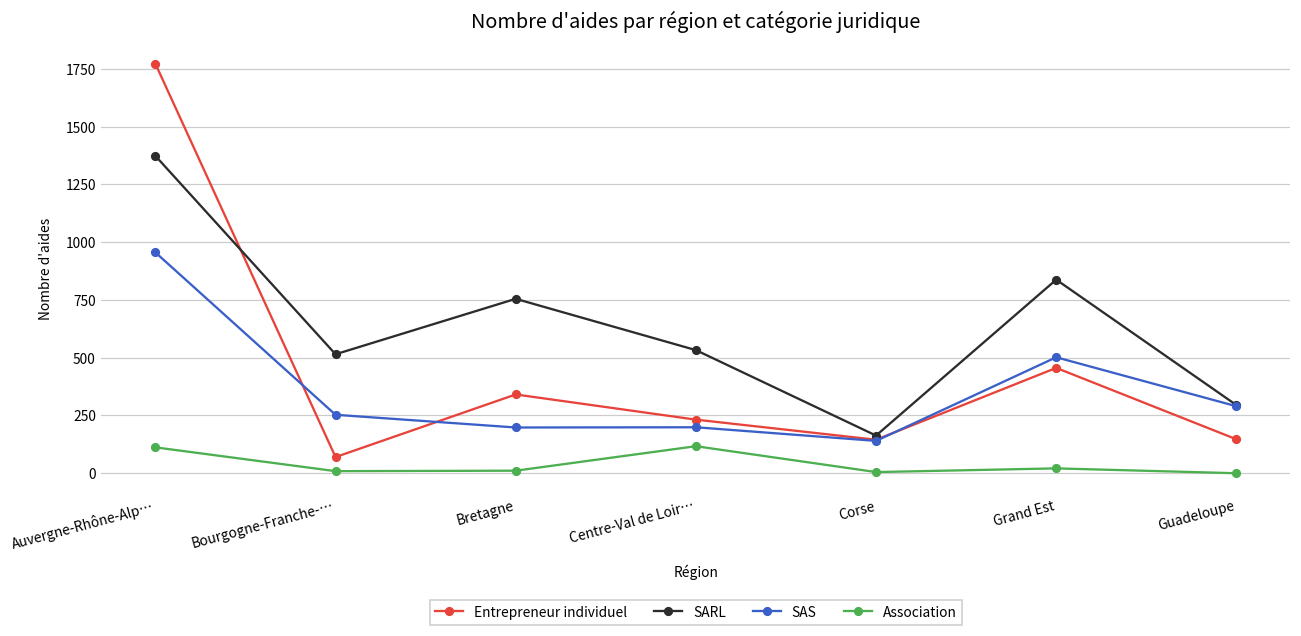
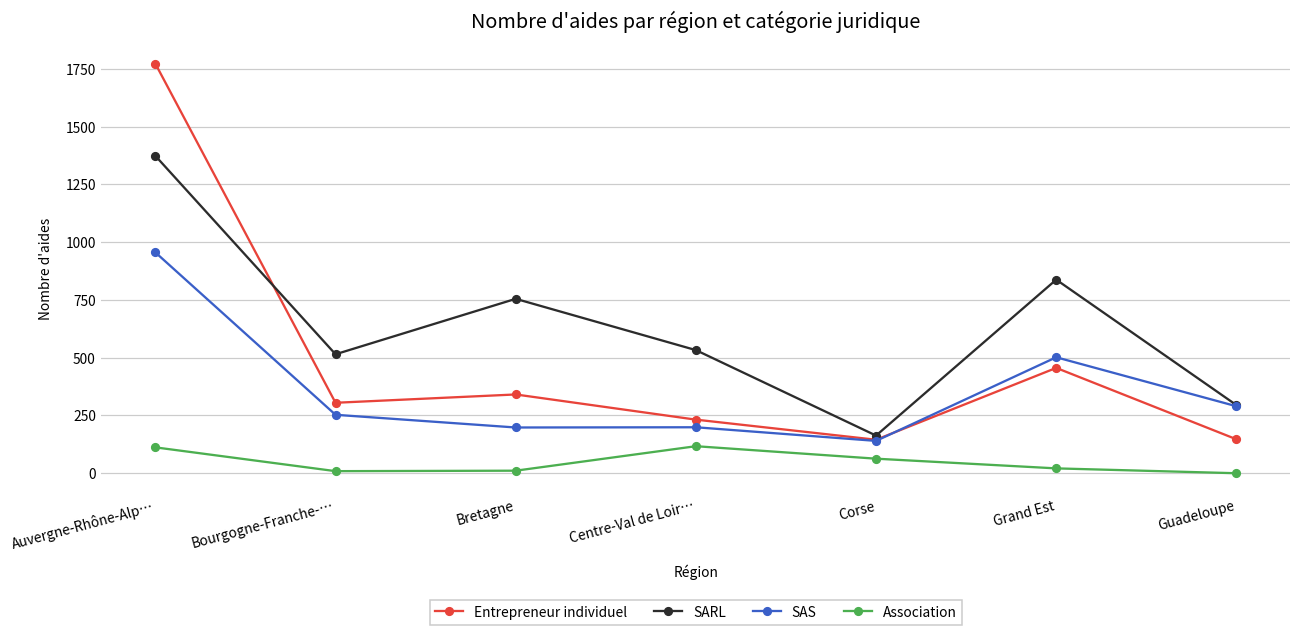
  {
    "Entrepreneur individuel": {
      "Auvergne-Rhône-Alp…": 1770,
-     "Bourgogne-Franche-…": 70,
+     "Bourgogne-Franche-…": 310,
      "Bretagne": 340,
      "Centre-Val de Loir…": 230,
      "Grand Est": 460,
      "Guadeloupe": 150
    },
    "SARL": {
      "Auvergne-Rhône-Alp…": 1370,
      "Bourgogne-Franche-…": 520,
      "Bretagne": 760,
      "Centre-Val de Loir…": 530,
      "Corse": 160,
      "Grand Est": 840
    },
    "SAS": {
      "Auvergne-Rhône-Alp…": 960,
      "Bourgogne-Franche-…": 250,
      "Bretagne": 200,
      "Centre-Val de Loir…": 200,
      "Grand Est": 500
    },
    "Association": {
      "Auvergne-Rhône-Alp…": 110,
      "Bourgogne-Franche-…": 10,
      "Bretagne": 10,
      "Centre-Val de Loir…": 120,
-     "Corse": 10,
+     "Corse": 60,
      "Grand Est": 20,
      "Guadeloupe": 0
    }
  }
